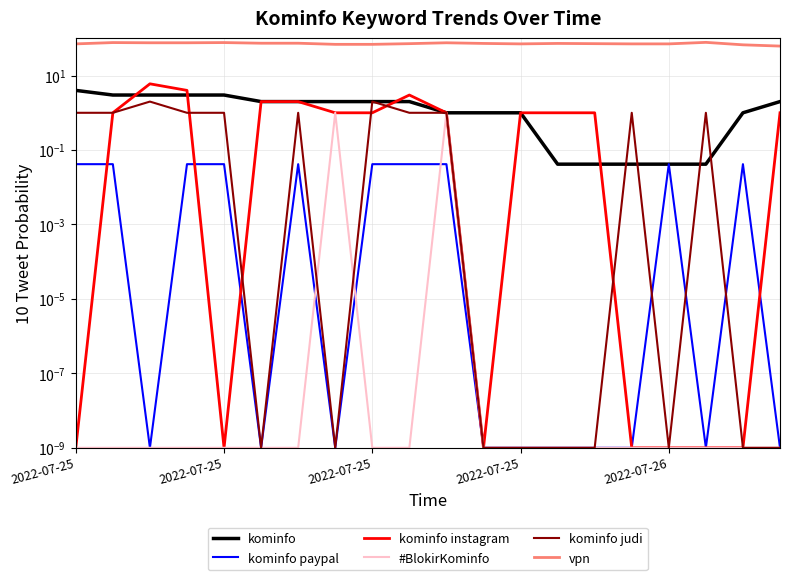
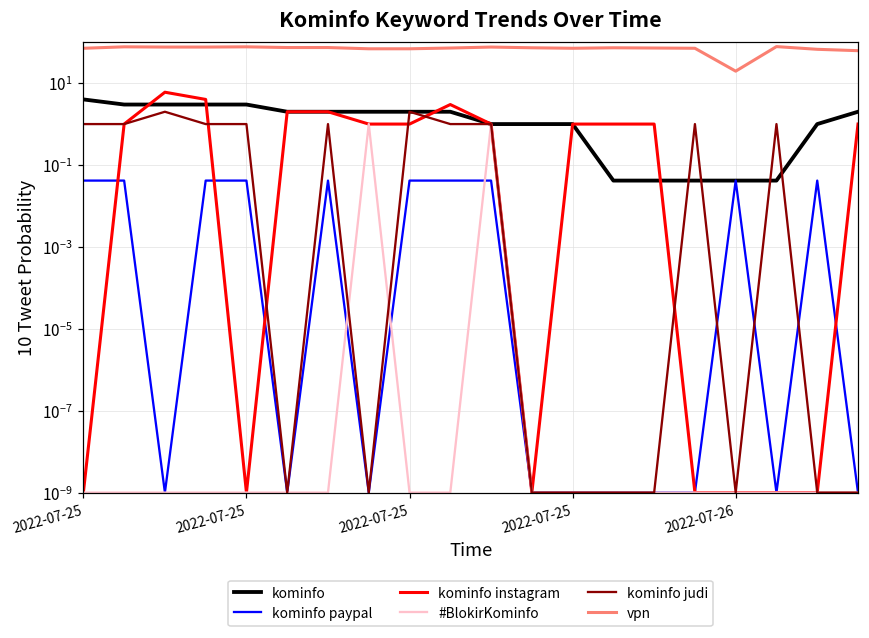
  {
    "vpn": {
-     "2022-07-26": 70
+     "2022-07-26": 20
    }
  }
